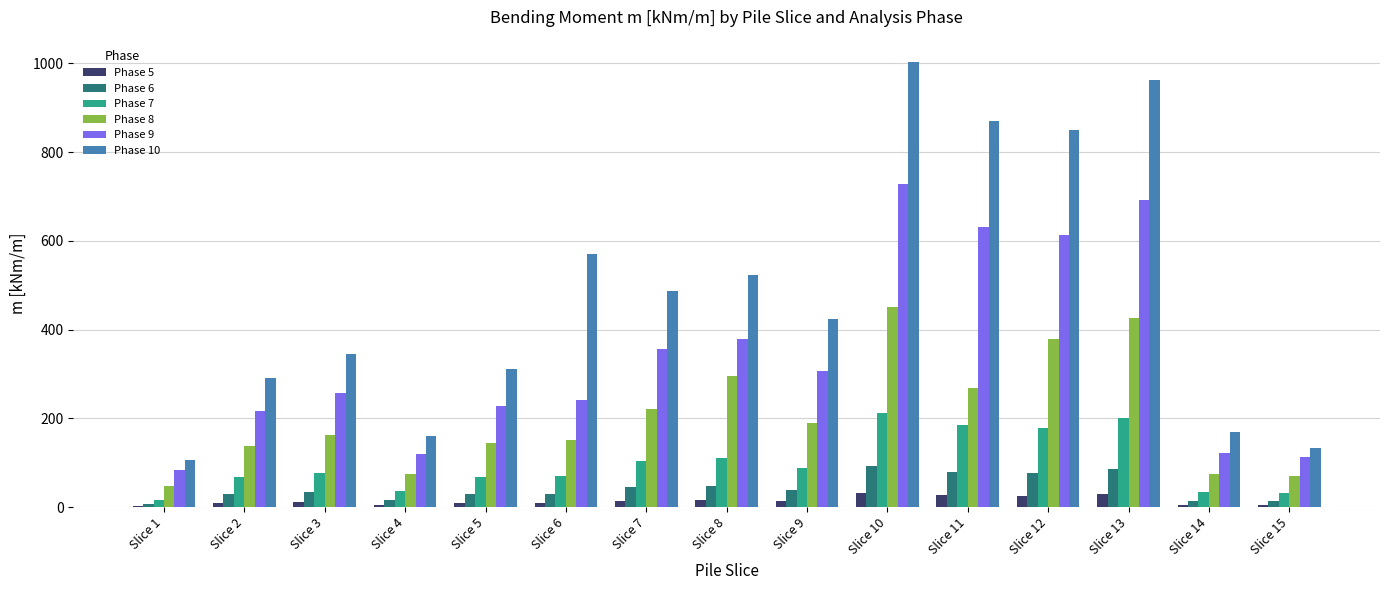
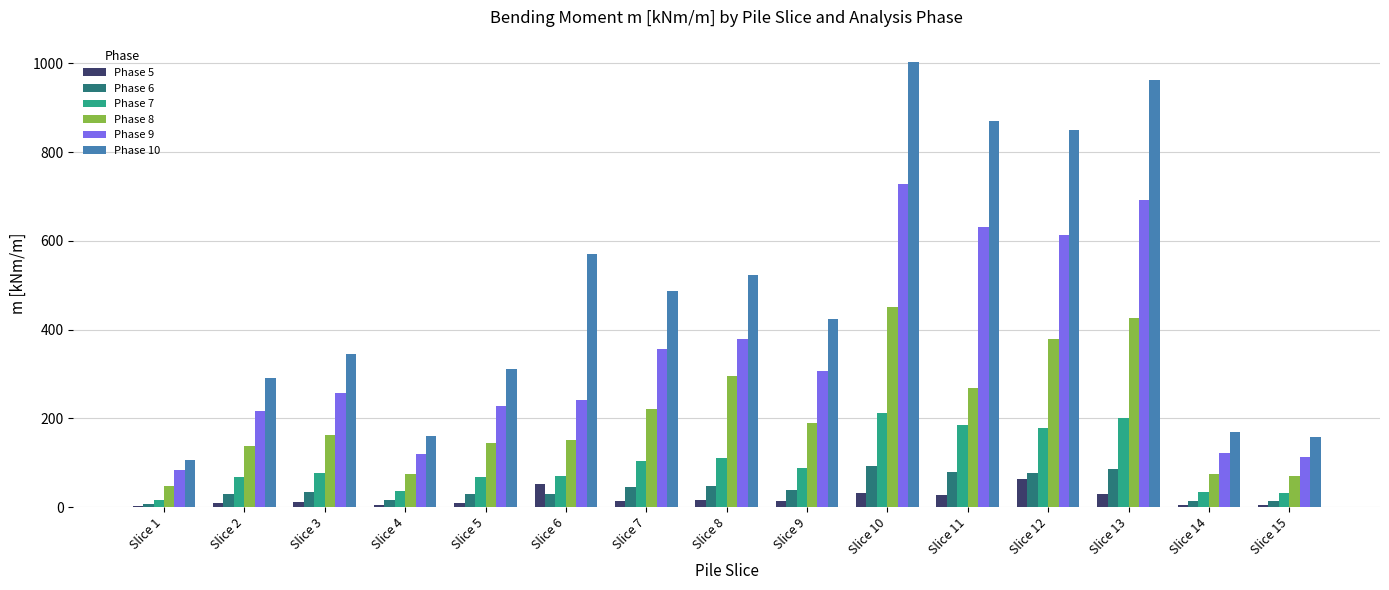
  {
    "Phase 5": {
      "Slice 2": 10,
      "Slice 3": 10,
      "Slice 5": 10,
-     "Slice 6": 10,
+     "Slice 6": 50,
      "Slice 7": 10,
      "Slice 8": 20,
      "Slice 9": 10,
      "Slice 10": 30,
      "Slice 11": 30,
-     "Slice 12": 30,
+     "Slice 12": 60,
      "Slice 13": 30
    },
    "Phase 8": {
      "Slice 1": 50,
      "Slice 2": 140,
      "Slice 3": 160,
      "Slice 4": 80,
      "Slice 5": 140,
      "Slice 6": 150,
      "Slice 7": 220,
      "Slice 8": 290,
      "Slice 9": 190,
      "Slice 10": 450,
      "Slice 11": 270,
      "Slice 12": 380,
      "Slice 13": 430,
      "Slice 14": 70,
      "Slice 15": 70
    },
    "Phase 9": {
      "Slice 1": 80,
      "Slice 2": 220,
      "Slice 3": 260,
      "Slice 4": 120,
      "Slice 5": 230,
      "Slice 6": 240,
      "Slice 7": 360,
      "Slice 8": 380,
      "Slice 9": 310,
      "Slice 10": 730,
      "Slice 11": 630,
      "Slice 12": 610,
      "Slice 13": 690,
      "Slice 14": 120,
      "Slice 15": 110
    },
    "Phase 10": {
      "Slice 1": 110,
      "Slice 2": 290,
      "Slice 3": 350,
      "Slice 4": 160,
      "Slice 5": 310,
      "Slice 6": 570,
      "Slice 7": 490,
      "Slice 8": 520,
      "Slice 9": 420,
      "Slice 10": 1000,
      "Slice 11": 870,
      "Slice 12": 850,
      "Slice 13": 960,
      "Slice 14": 170,
-     "Slice 15": 130
+     "Slice 15": 160
    }
  }
